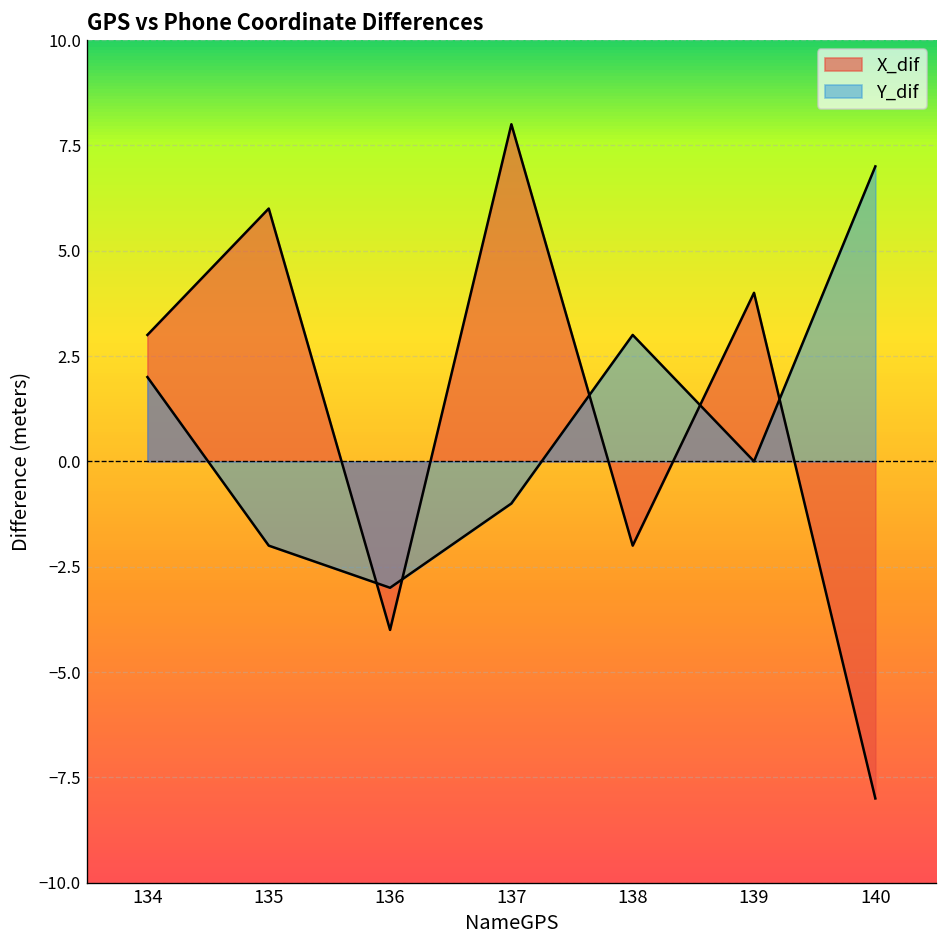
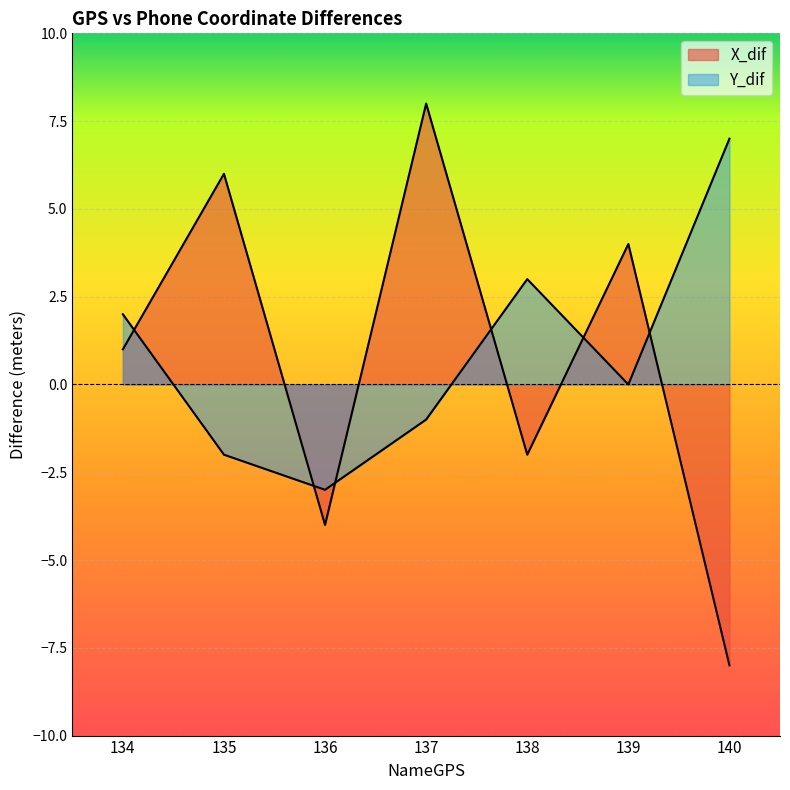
  {
    "X_dif": {
-     "134": 3
+     "134": 1
    }
  }
